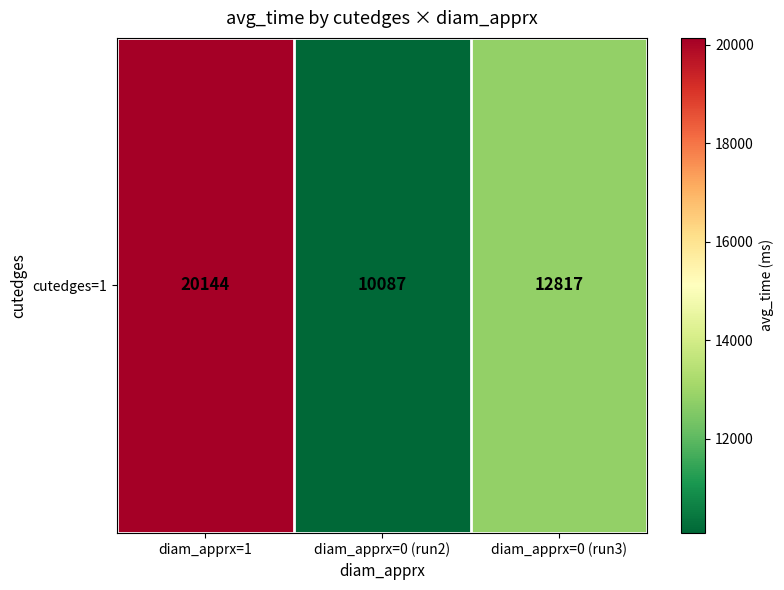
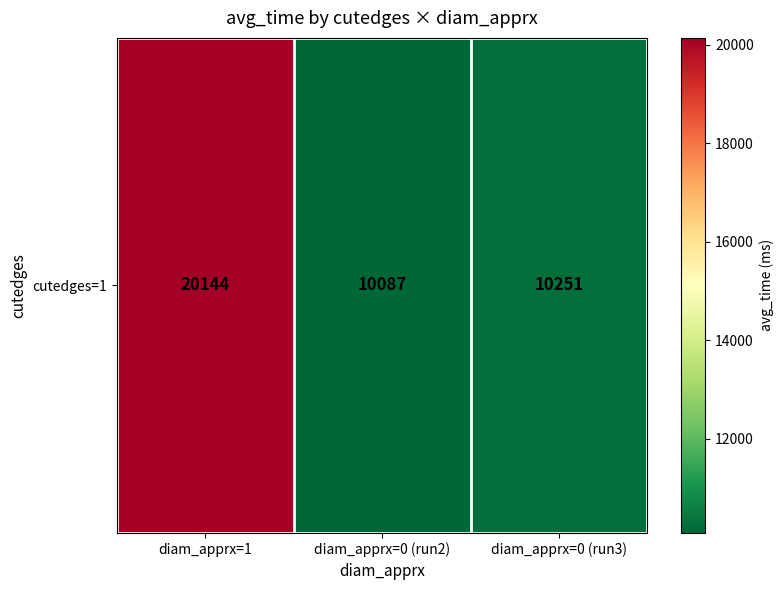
  {
    "cutedges=1": {
      "diam_apprx=1": 20144,
      "diam_apprx=0 (run2)": 10087,
-     "diam_apprx=0 (run3)": 12817
+     "diam_apprx=0 (run3)": 10251
    }
  }
